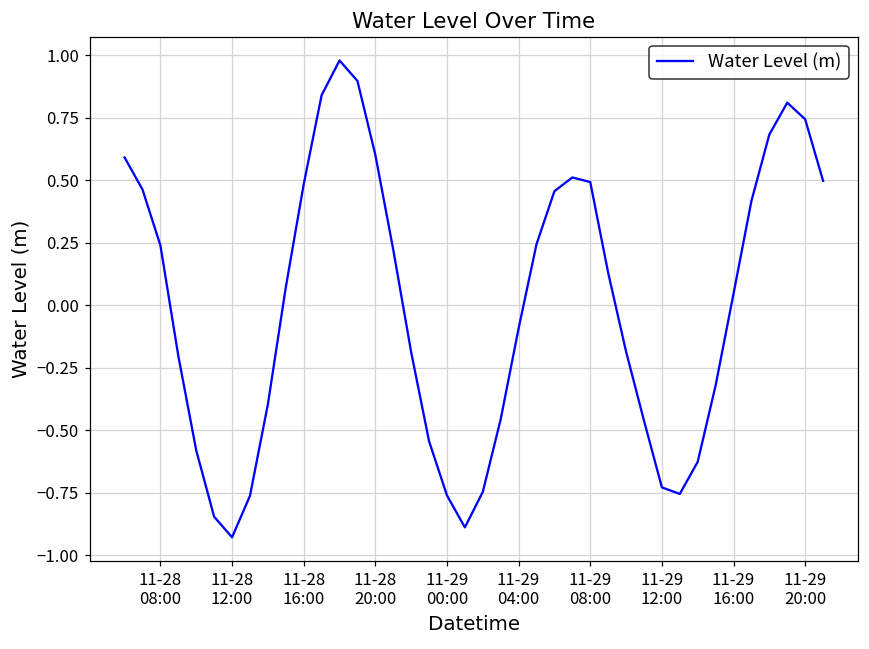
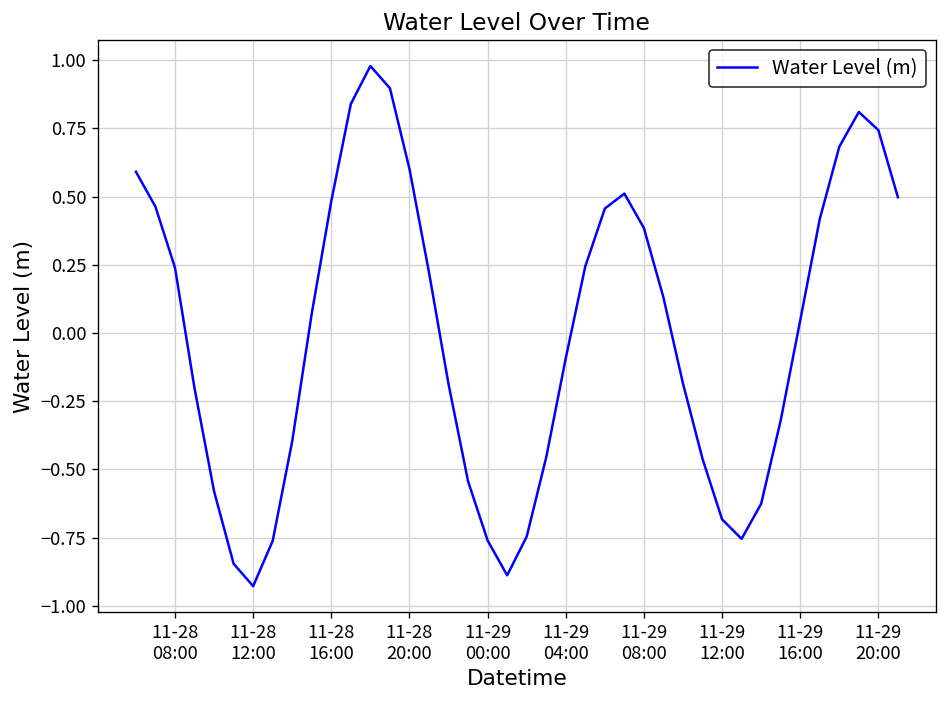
  {
    "11-28 08:00": 0.24,
    "11-28 12:00": -0.93,
    "11-28 16:00": 0.48,
    "11-28 20:00": 0.60,
    "11-29 00:00": -0.76,
    "11-29 04:00": -0.09,
-   "11-29 08:00": 0.49,
-   "11-29 12:00": -0.73,
+   "11-29 08:00": 0.38,
+   "11-29 12:00": -0.68,
    "11-29 16:00": 0.05,
    "11-29 20:00": 0.74
  }
